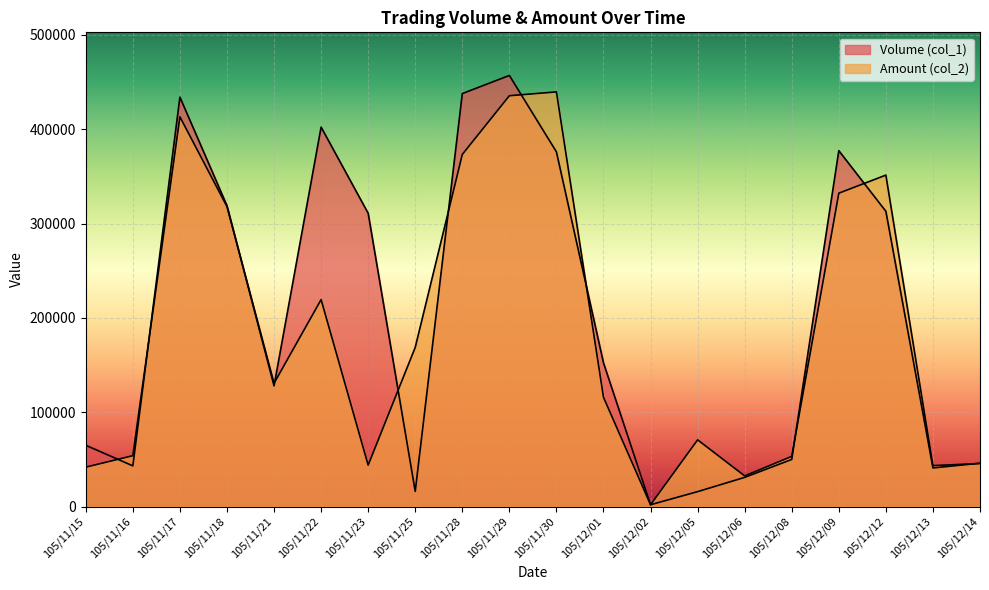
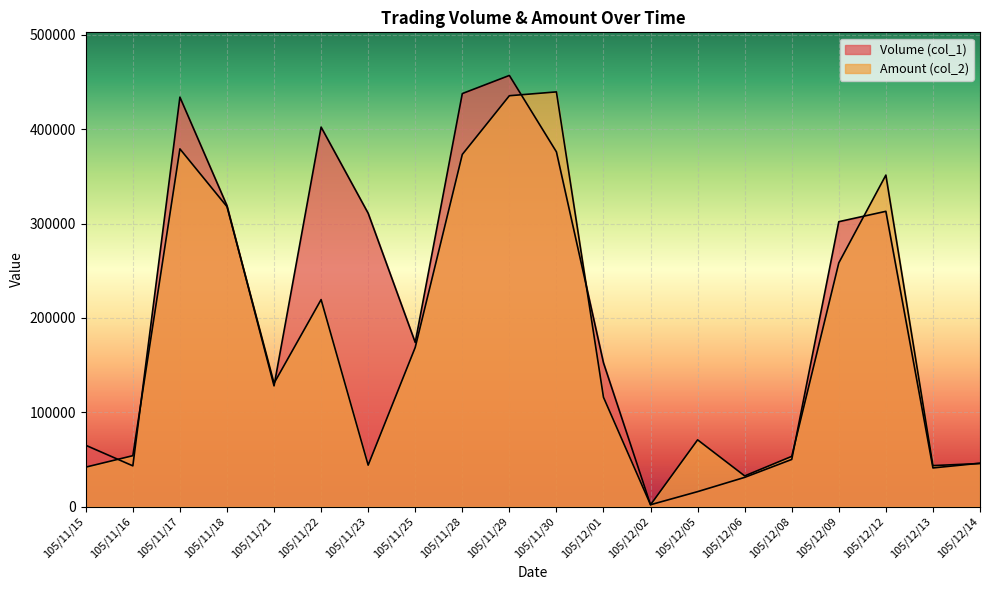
  {
    "Volume (col_1)": {
      "105/11/15": 70000,
      "105/11/16": 40000,
      "105/11/17": 430000,
      "105/11/21": 130000,
      "105/11/22": 400000,
      "105/11/23": 310000,
-     "105/11/25": 20000,
+     "105/11/25": 170000,
      "105/11/28": 440000,
      "105/11/29": 460000,
      "105/11/30": 380000,
      "105/12/01": 150000,
      "105/12/05": 20000,
      "105/12/08": 50000,
-     "105/12/09": 380000,
+     "105/12/09": 300000,
      "105/12/12": 310000
    },
    "Amount (col_2)": {
      "105/11/15": 40000,
      "105/11/16": 50000,
-     "105/11/17": 410000,
+     "105/11/17": 380000,
      "105/11/21": 130000,
      "105/11/22": 220000,
      "105/11/23": 40000,
      "105/11/25": 170000,
      "105/11/28": 370000,
      "105/11/29": 440000,
      "105/11/30": 440000,
      "105/12/01": 120000,
      "105/12/05": 70000,
      "105/12/08": 50000,
-     "105/12/09": 330000,
+     "105/12/09": 260000,
      "105/12/12": 350000
    }
  }
